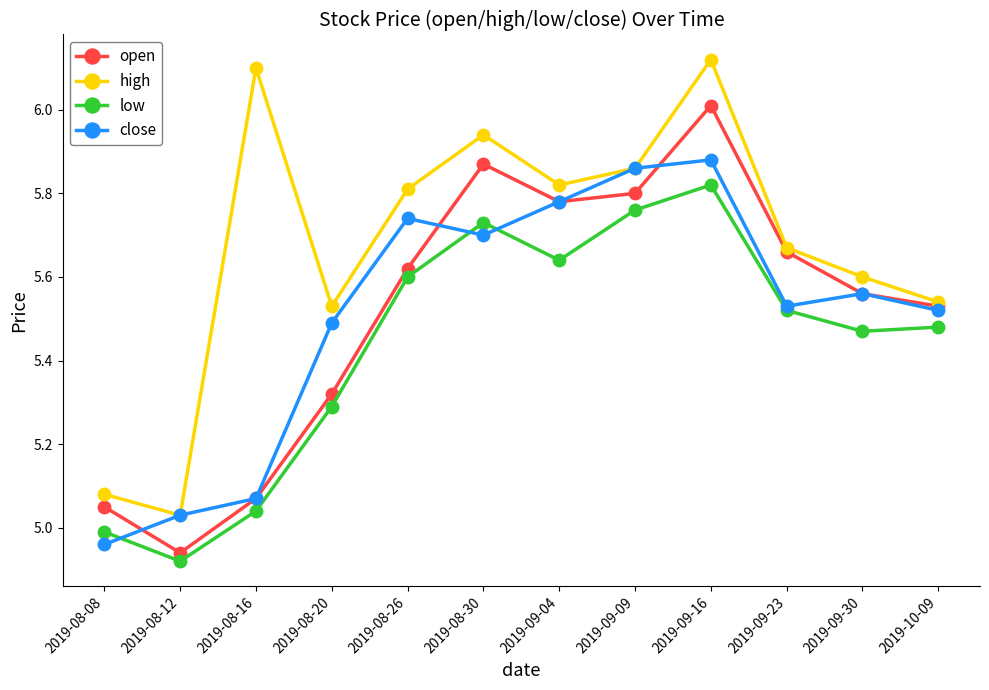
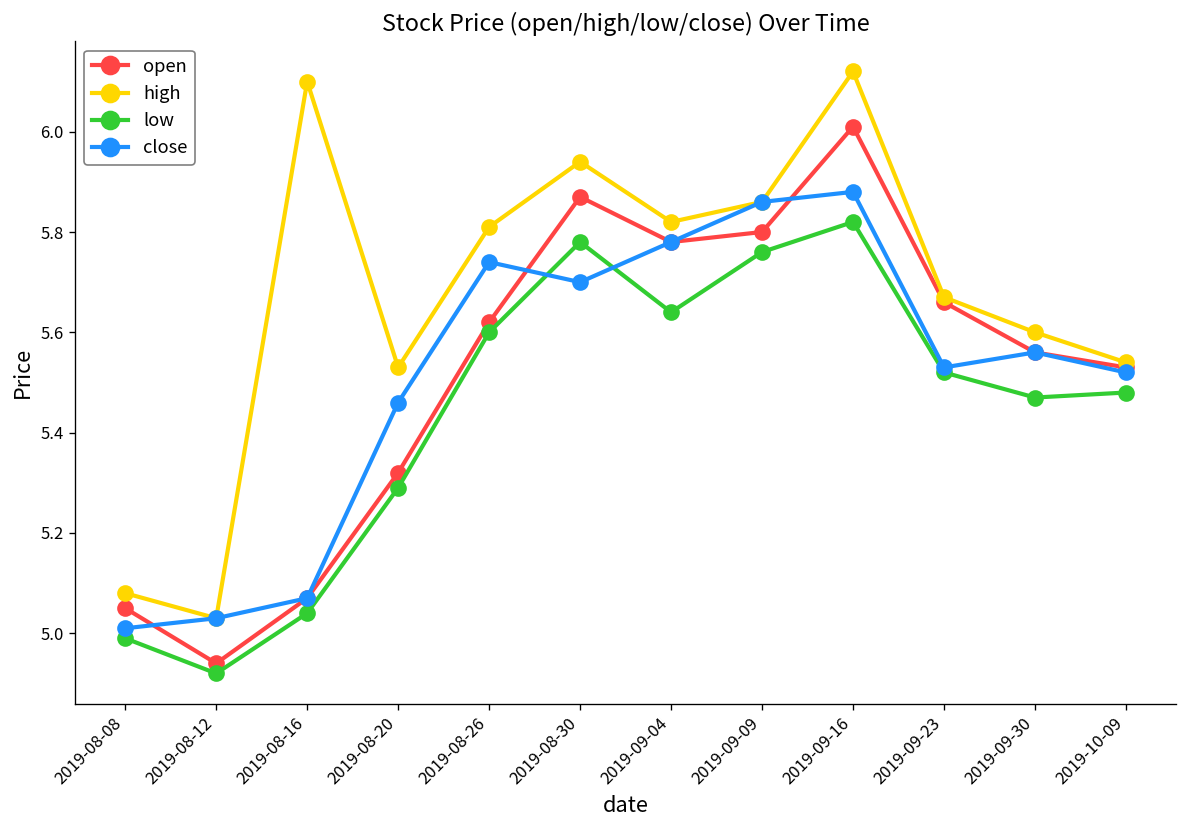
  {
    "open": {
      "2019-08-08": 5.05,
      "2019-08-12": 4.94,
      "2019-08-20": 5.32,
      "2019-08-26": 5.62,
      "2019-08-30": 5.87,
      "2019-09-09": 5.80,
      "2019-09-16": 6.01,
      "2019-09-23": 5.66,
      "2019-10-09": 5.53
    },
    "high": {
      "2019-08-08": 5.08,
      "2019-08-16": 6.10,
      "2019-08-20": 5.53,
      "2019-08-26": 5.81,
      "2019-08-30": 5.94,
      "2019-09-04": 5.82,
      "2019-09-16": 6.12,
      "2019-09-23": 5.67,
      "2019-09-30": 5.60,
      "2019-10-09": 5.54
    },
    "low": {
      "2019-08-08": 4.99,
      "2019-08-12": 4.92,
      "2019-08-16": 5.04,
      "2019-08-20": 5.29,
      "2019-08-26": 5.60,
-     "2019-08-30": 5.73,
+     "2019-08-30": 5.78,
      "2019-09-04": 5.64,
      "2019-09-09": 5.76,
      "2019-09-16": 5.82,
      "2019-09-23": 5.52,
      "2019-09-30": 5.47,
      "2019-10-09": 5.48
    },
    "close": {
-     "2019-08-08": 4.96,
-     "2019-08-20": 5.49,
+     "2019-08-08": 5.01,
+     "2019-08-20": 5.46,
      "2019-08-26": 5.74,
      "2019-08-30": 5.70,
      "2019-09-16": 5.88,
      "2019-09-23": 5.53,
      "2019-10-09": 5.52
    }
  }
